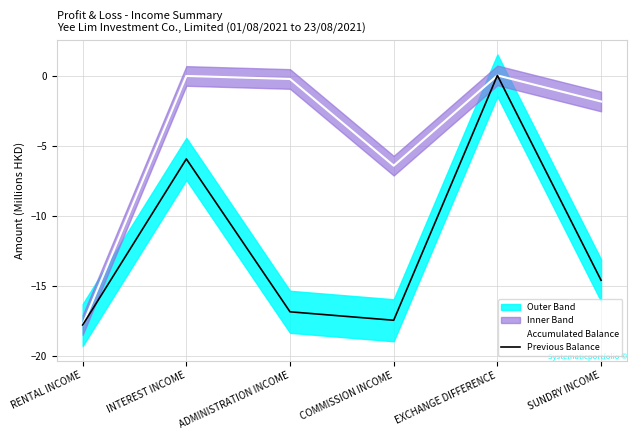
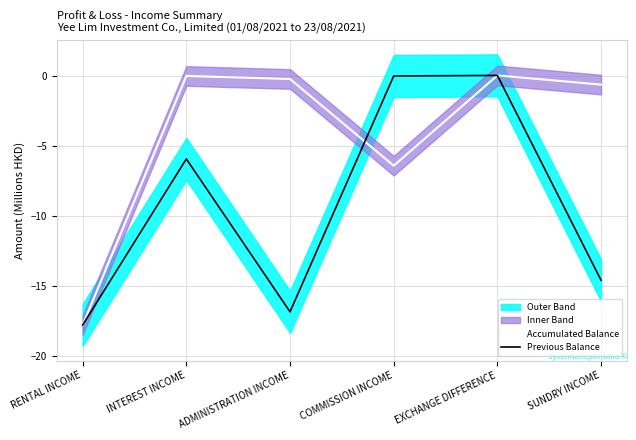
  {
    "Accumulated Balance": {
      "INTEREST INCOME": 0.0,
      "ADMINISTRATION INCOME": -0.2,
      "COMMISSION INCOME": -6.4,
-     "SUNDRY INCOME": -1.8
+     "SUNDRY INCOME": -0.6
    },
    "Previous Balance": {
      "INTEREST INCOME": -5.9,
      "ADMINISTRATION INCOME": -16.9,
-     "COMMISSION INCOME": -17.5,
+     "COMMISSION INCOME": 0.0,
      "SUNDRY INCOME": -14.6
    }
  }
